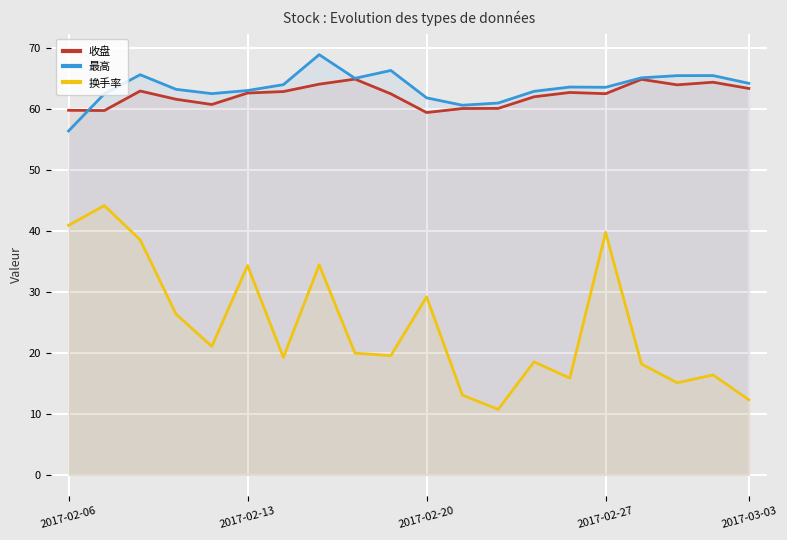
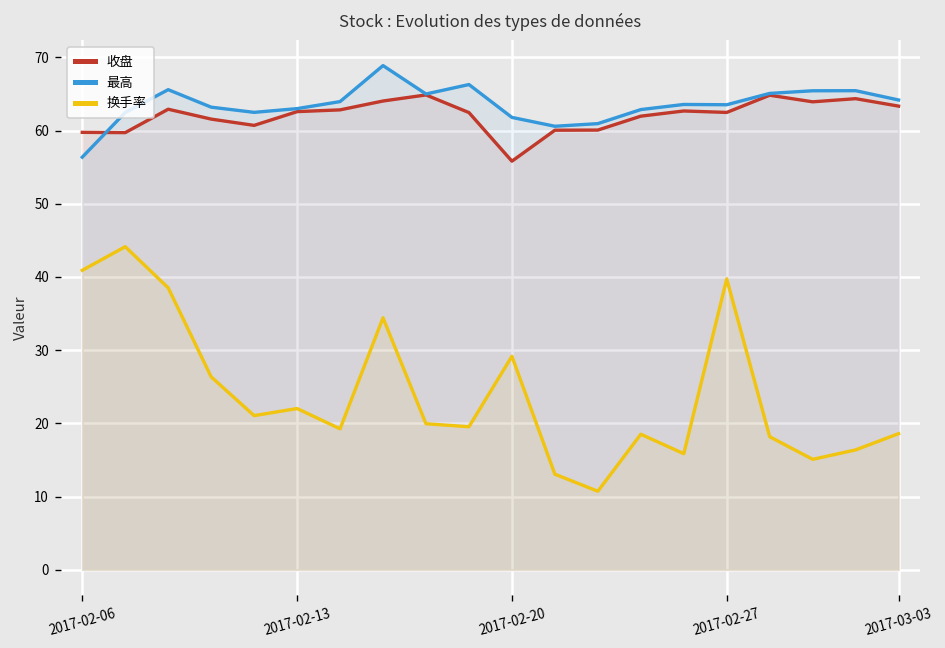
  {
    "收盘": {
      "2017-02-06": 60,
-     "2017-02-20": 59,
+     "2017-02-20": 56,
      "2017-02-27": 62,
      "2017-03-03": 63
    },
    "最高": {
      "2017-02-06": 56,
      "2017-02-20": 62,
      "2017-02-27": 64,
      "2017-03-03": 64
    },
    "换手率": {
      "2017-02-06": 41,
-     "2017-02-13": 34,
+     "2017-02-13": 22,
      "2017-02-20": 29,
      "2017-02-27": 40,
-     "2017-03-03": 12
+     "2017-03-03": 19
    }
  }
